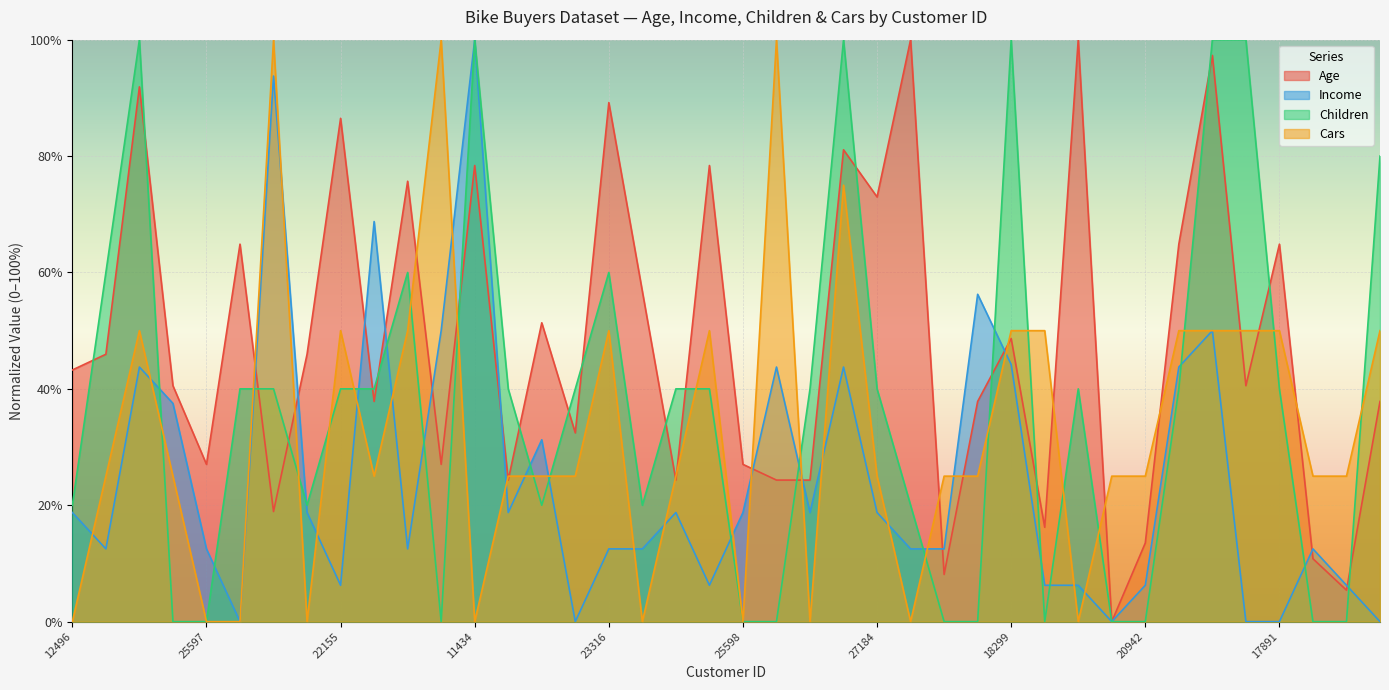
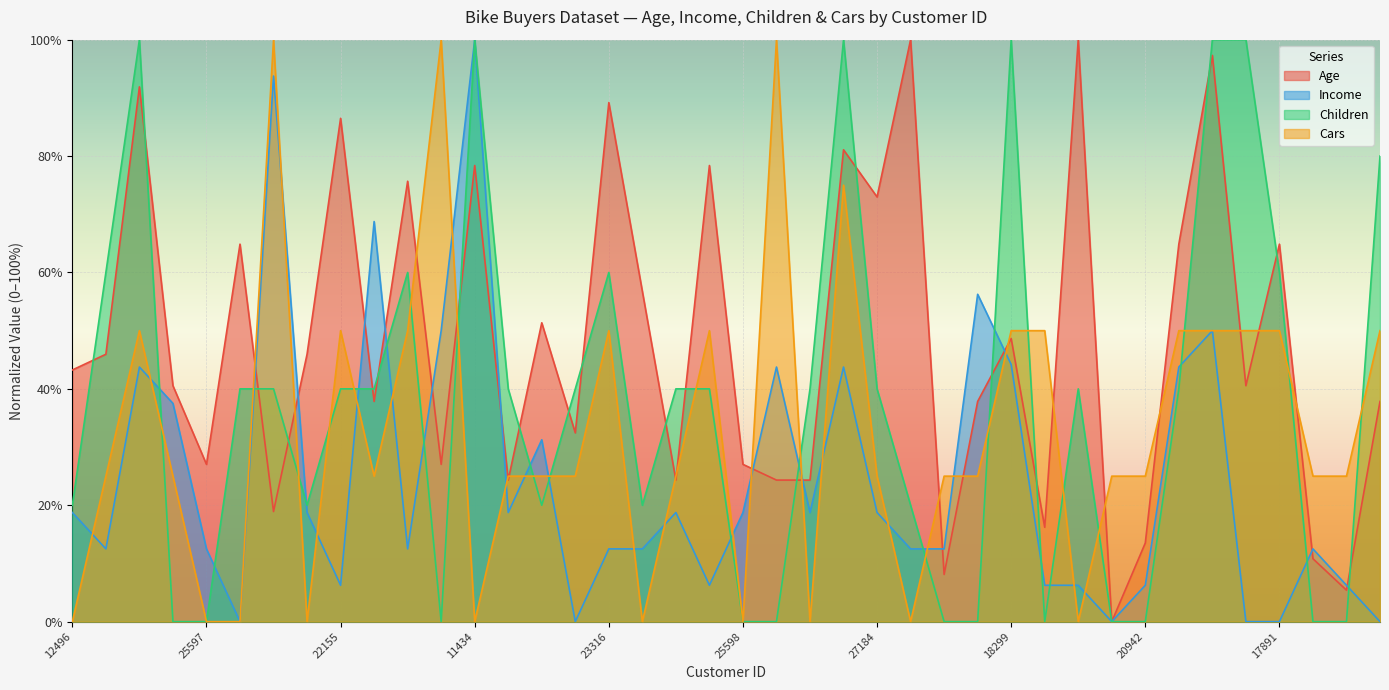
  {
    "Age": {
      "12496": "43%",
      "25597": "27%",
      "22155": "86%",
      "11434": "78%",
      "23316": "89%",
      "25598": "27%",
      "27184": "73%",
      "18299": "49%",
      "20942": "14%",
      "17891": "65%"
    },
    "Income": {
      "12496": "19%",
      "25597": "13%",
      "22155": "6%",
      "23316": "13%",
      "25598": "19%",
      "27184": "19%",
      "18299": "44%",
      "20942": "6%",
      "17891": "0%"
    },
    "Children": {
      "12496": "20%",
      "22155": "40%",
      "23316": "60%",
      "27184": "40%",
      "18299": "100%",
      "20942": "0%",
-     "17891": "40%"
+     "17891": "60%"
    },
    "Cars": {
      "12496": "0%",
      "22155": "50%",
      "11434": "0%",
      "23316": "50%",
      "27184": "25%",
      "18299": "50%",
      "20942": "25%",
      "17891": "50%"
    }
  }
